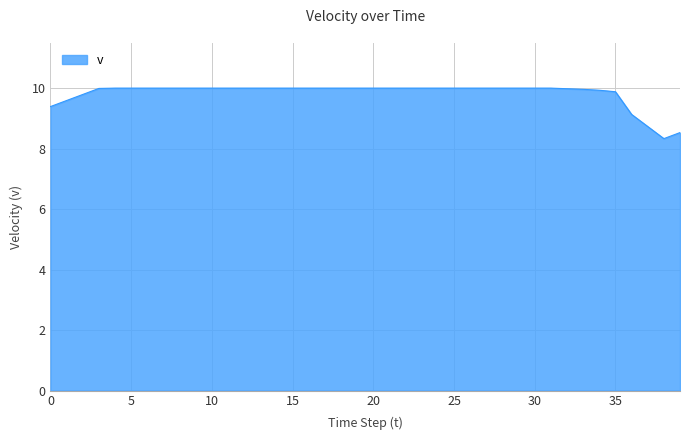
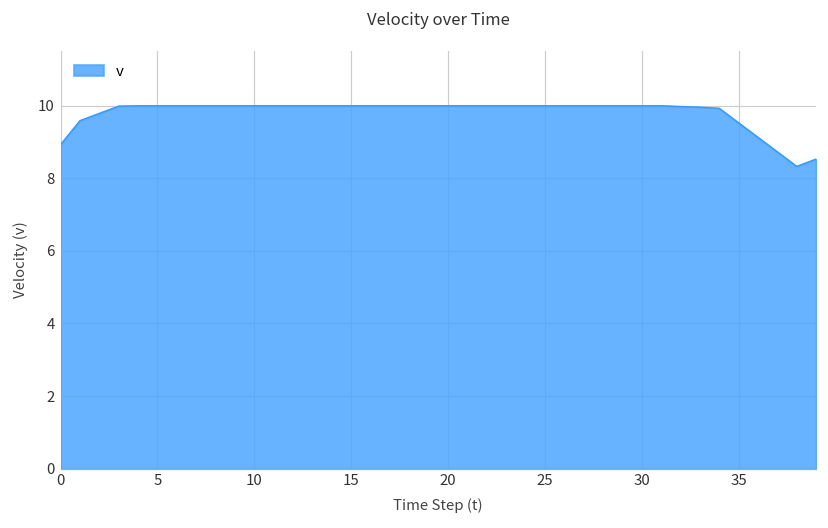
  {
-   "0": 9.4,
+   "0": 8.9,
    "5": 10.0,
    "10": 10.0,
    "15": 10.0,
    "20": 10.0,
    "25": 10.0,
    "30": 10.0,
-   "35": 9.9
+   "35": 9.5
  }
